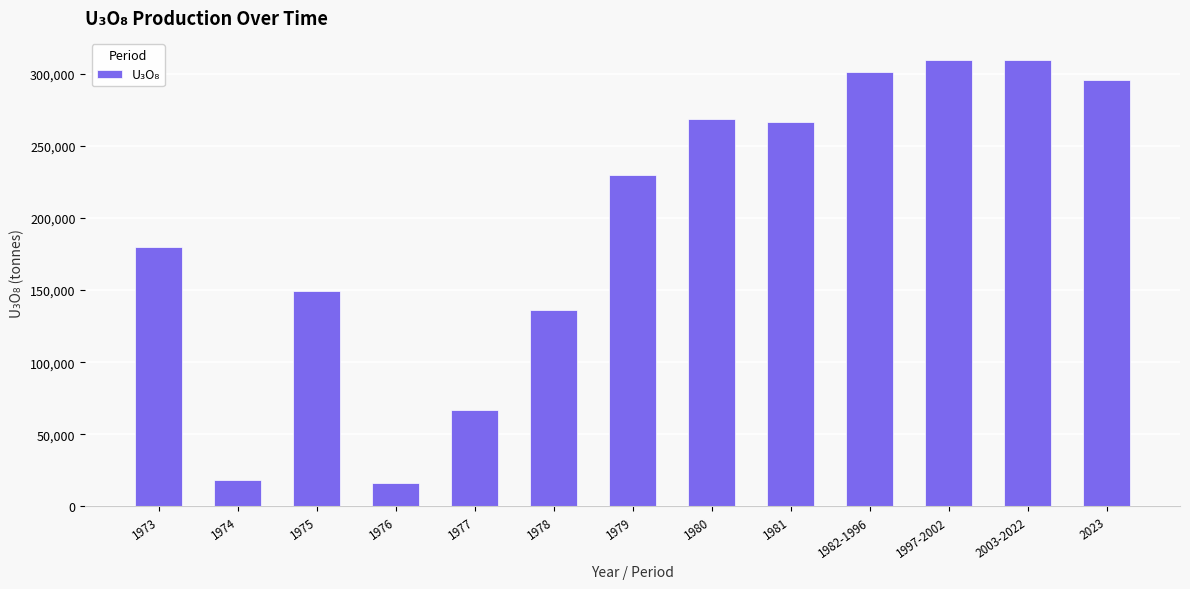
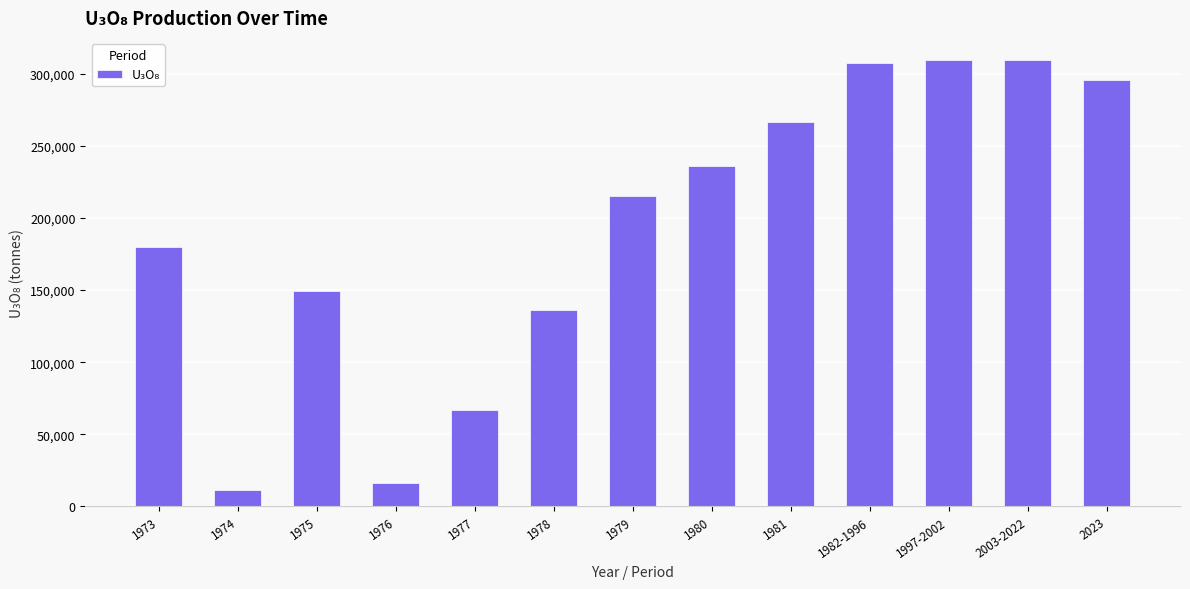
  {
    "1973": "180,000",
-   "1974": "19,000",
+   "1974": "11,000",
    "1975": "149,000",
    "1976": "16,000",
    "1977": "67,000",
    "1978": "136,000",
-   "1979": "230,000",
-   "1980": "269,000",
+   "1979": "215,000",
+   "1980": "236,000",
    "1981": "266,000",
-   "1982-1996": "301,000",
+   "1982-1996": "308,000",
    "1997-2002": "309,000",
    "2003-2022": "309,000",
    "2023": "295,000"
  }
